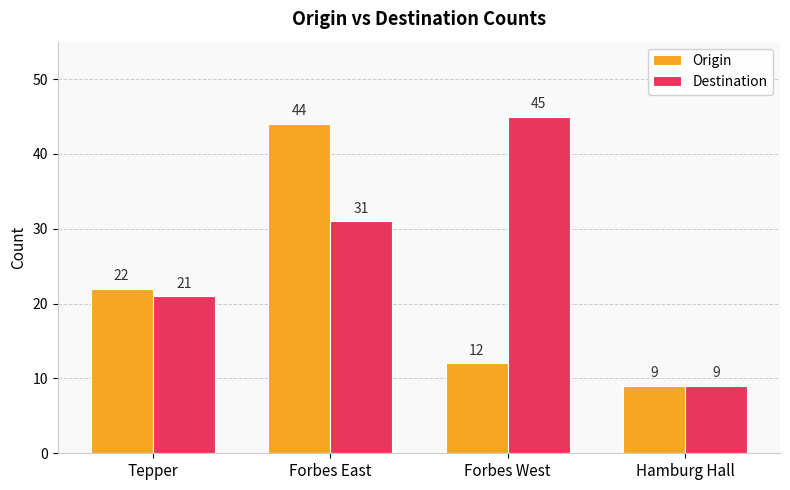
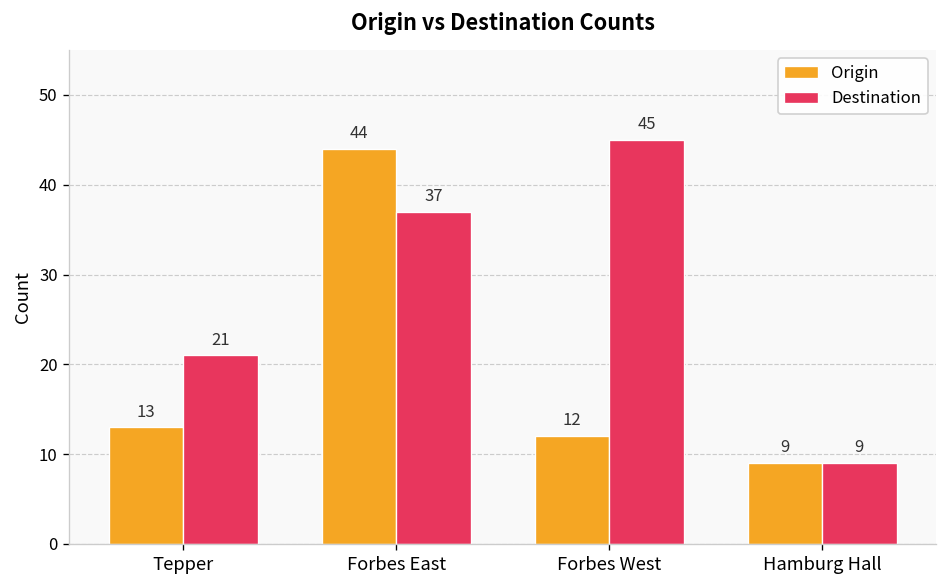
  {
    "Origin": {
-     "Tepper": 22,
+     "Tepper": 13,
      "Forbes East": 44,
      "Forbes West": 12,
      "Hamburg Hall": 9
    },
    "Destination": {
      "Tepper": 21,
-     "Forbes East": 31,
+     "Forbes East": 37,
      "Forbes West": 45,
      "Hamburg Hall": 9
    }
  }
